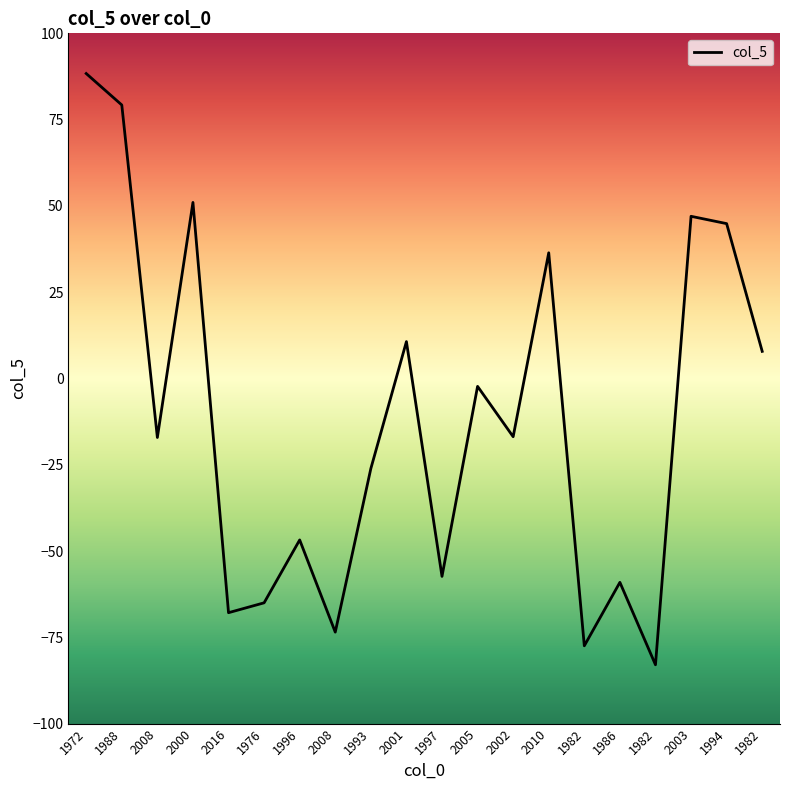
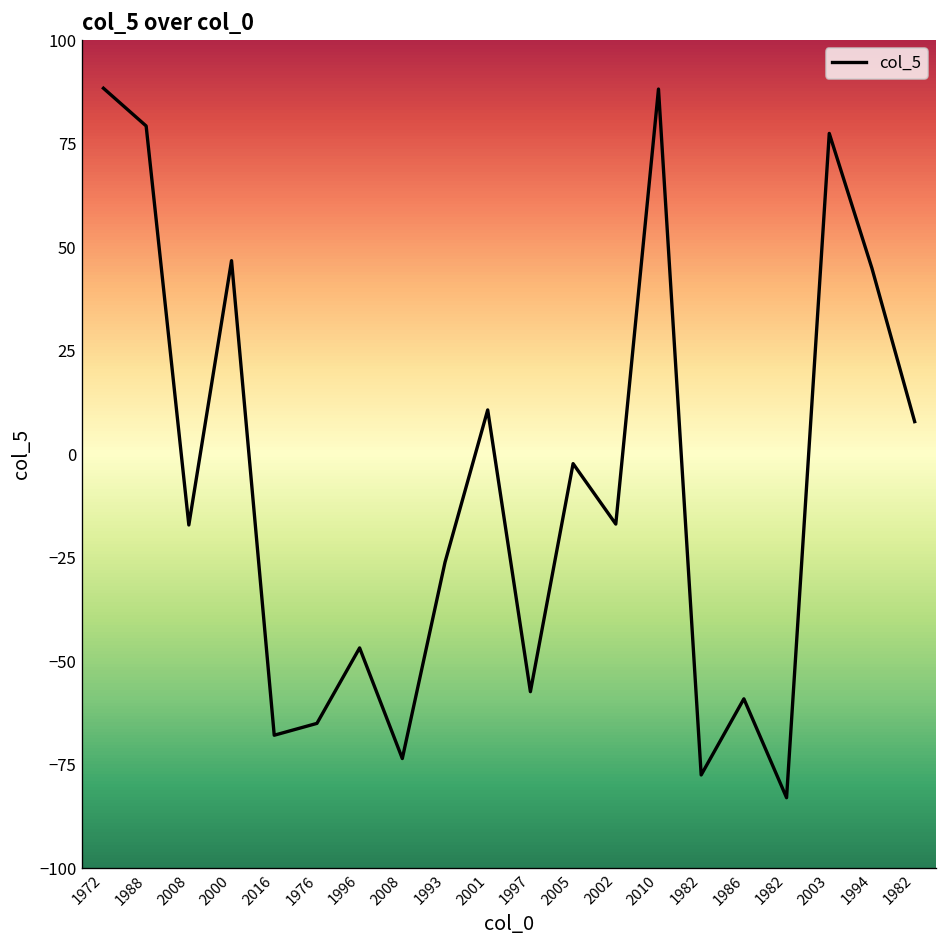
  {
    "1972": 88,
    "1988": 79,
-   "2000": 51,
+   "2000": 47,
    "2016": -68,
    "1976": -65,
    "1996": -47,
    "1993": -26,
    "2001": 11,
    "1997": -57,
    "2005": -2,
    "2002": -17,
-   "2010": 36,
+   "2010": 88,
    "1986": -59,
-   "2003": 47,
+   "2003": 77,
    "1994": 45
  }
